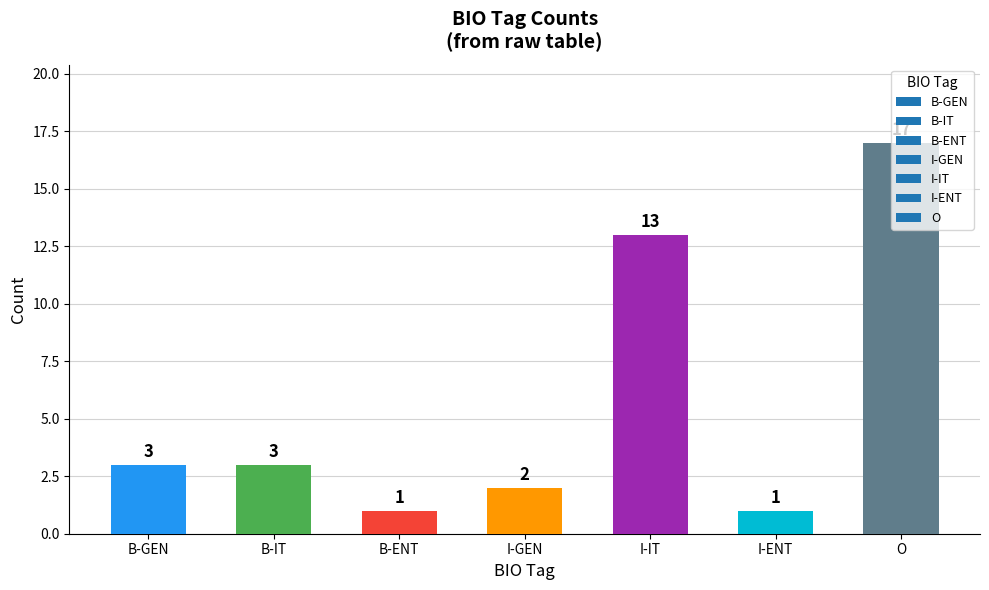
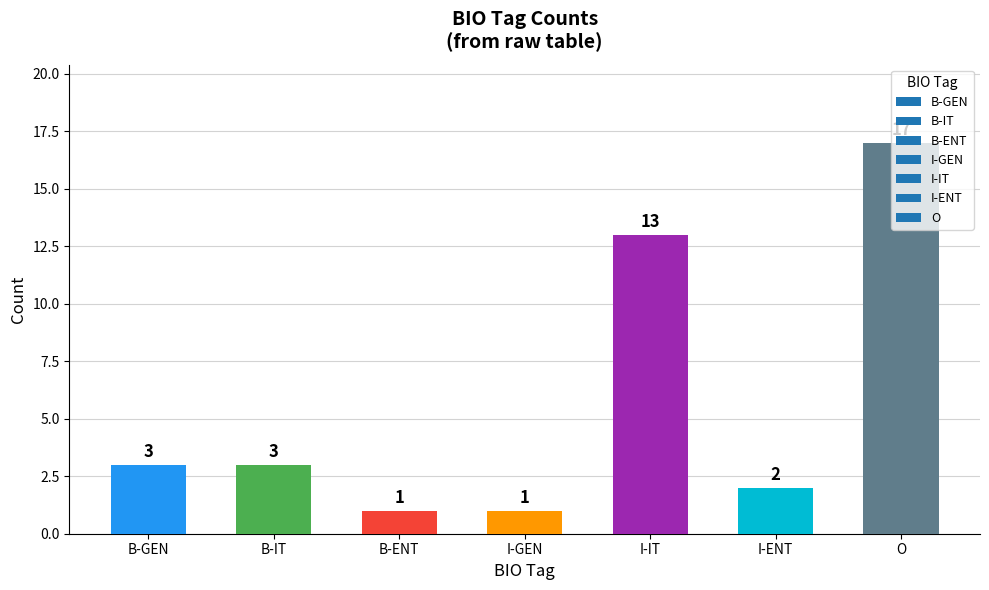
  {
    "B-GEN": 3,
    "B-IT": 3,
    "B-ENT": 1,
-   "I-GEN": 2,
+   "I-GEN": 1,
    "I-IT": 13,
-   "I-ENT": 1
+   "I-ENT": 2
  }
